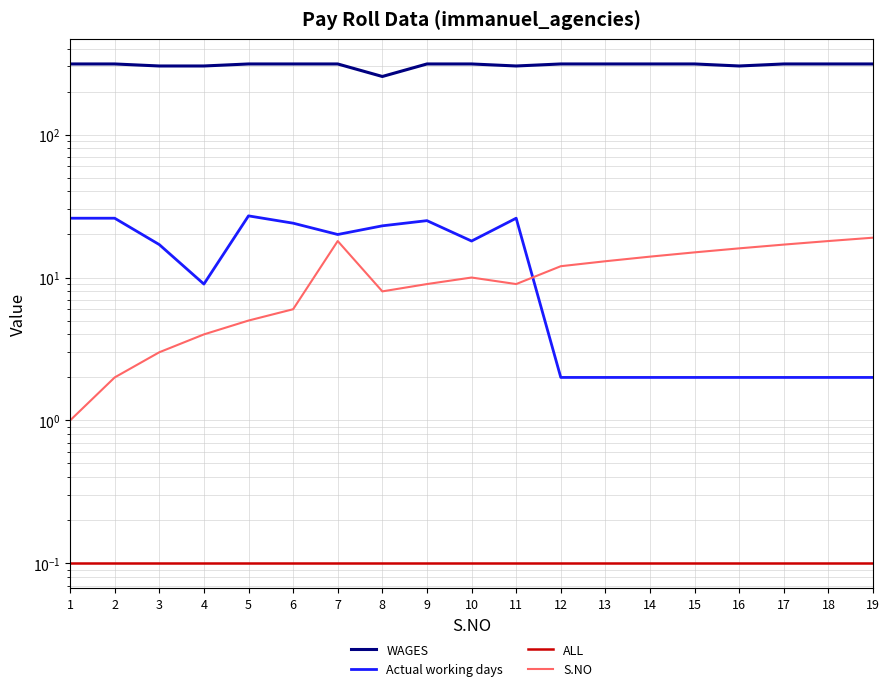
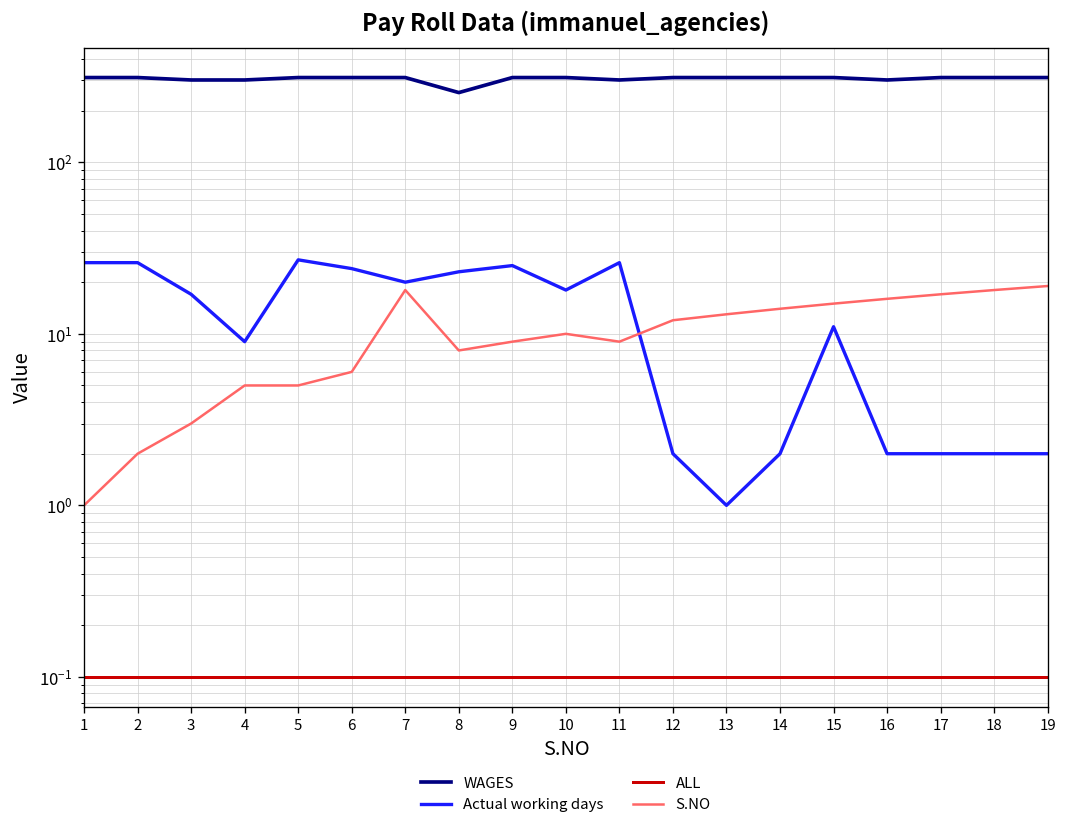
  {
    "WAGES": {
      "1": 310,
      "2": 310,
      "3": 300,
      "4": 300,
      "5": 310,
      "6": 310,
      "7": 310,
      "8": 260,
      "9": 310,
      "10": 310,
      "11": 300,
      "12": 310,
      "13": 310,
      "14": 310,
      "15": 310,
      "16": 300,
      "17": 310,
      "18": 310,
      "19": 310
    },
    "Actual working days": {
      "1": 26,
      "2": 26,
      "3": 17,
      "4": 9,
      "5": 27,
      "6": 24,
      "7": 20,
      "8": 23,
      "9": 25,
      "10": 18,
      "11": 26,
      "12": 2,
-     "13": 2,
+     "13": 1,
      "14": 2,
-     "15": 2,
+     "15": 11,
      "16": 2,
      "17": 2,
      "18": 2,
      "19": 2
    },
    "ALL": {
      "1": 0.10,
      "2": 0.10,
      "3": 0.10,
      "4": 0.10,
      "5": 0.10,
      "6": 0.10,
      "7": 0.10,
      "8": 0.10,
      "9": 0.10,
      "10": 0.10,
      "11": 0.10,
      "12": 0.10,
      "13": 0.10,
      "14": 0.10,
      "15": 0.10,
      "16": 0.10,
      "17": 0.10,
      "18": 0.10,
      "19": 0.10
    },
    "S.NO": {
      "1": 1,
      "2": 2,
      "3": 3,
-     "4": 4,
+     "4": 5,
      "5": 5,
      "6": 6,
      "7": 18,
      "8": 8,
      "9": 9,
      "10": 10,
      "11": 9,
      "12": 12,
      "13": 13,
      "14": 14,
      "15": 15,
      "16": 16,
      "17": 17,
      "18": 18,
      "19": 19
    }
  }
